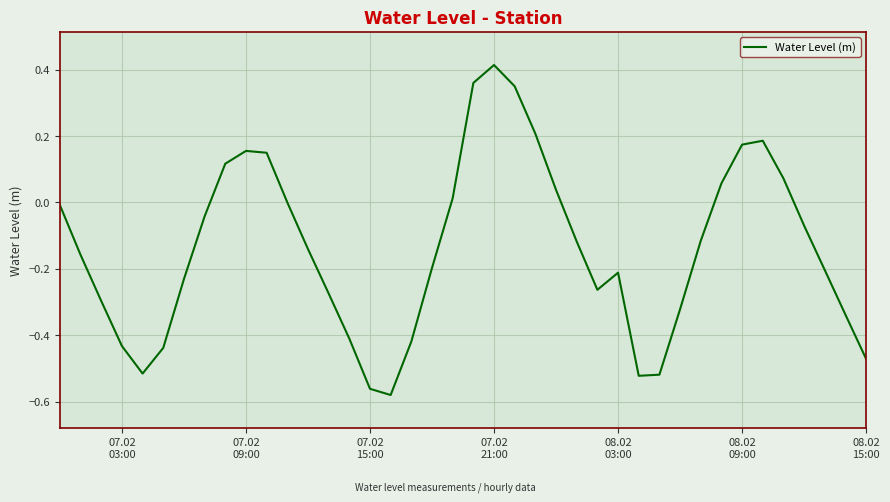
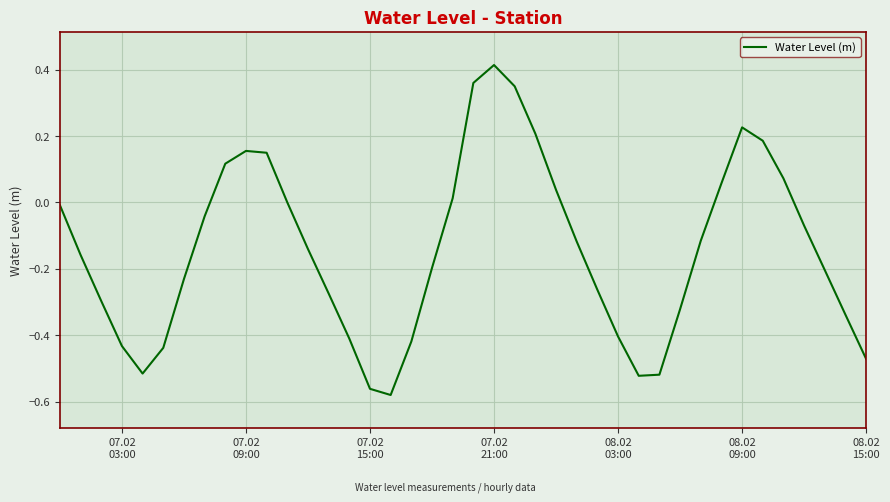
  {
    "07.02 03:00": -0.43,
    "07.02 09:00": 0.16,
    "07.02 15:00": -0.56,
    "07.02 21:00": 0.41,
-   "08.02 03:00": -0.21,
-   "08.02 09:00": 0.17,
+   "08.02 03:00": -0.40,
+   "08.02 09:00": 0.23,
    "08.02 15:00": -0.47
  }
